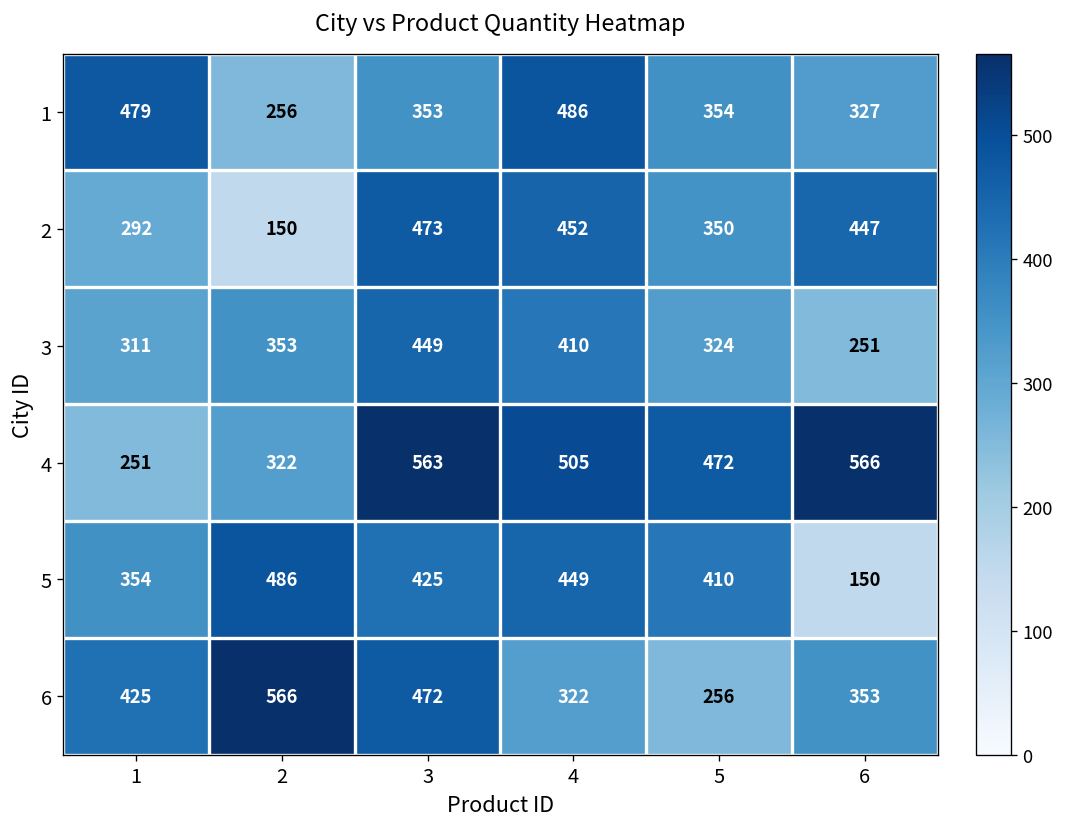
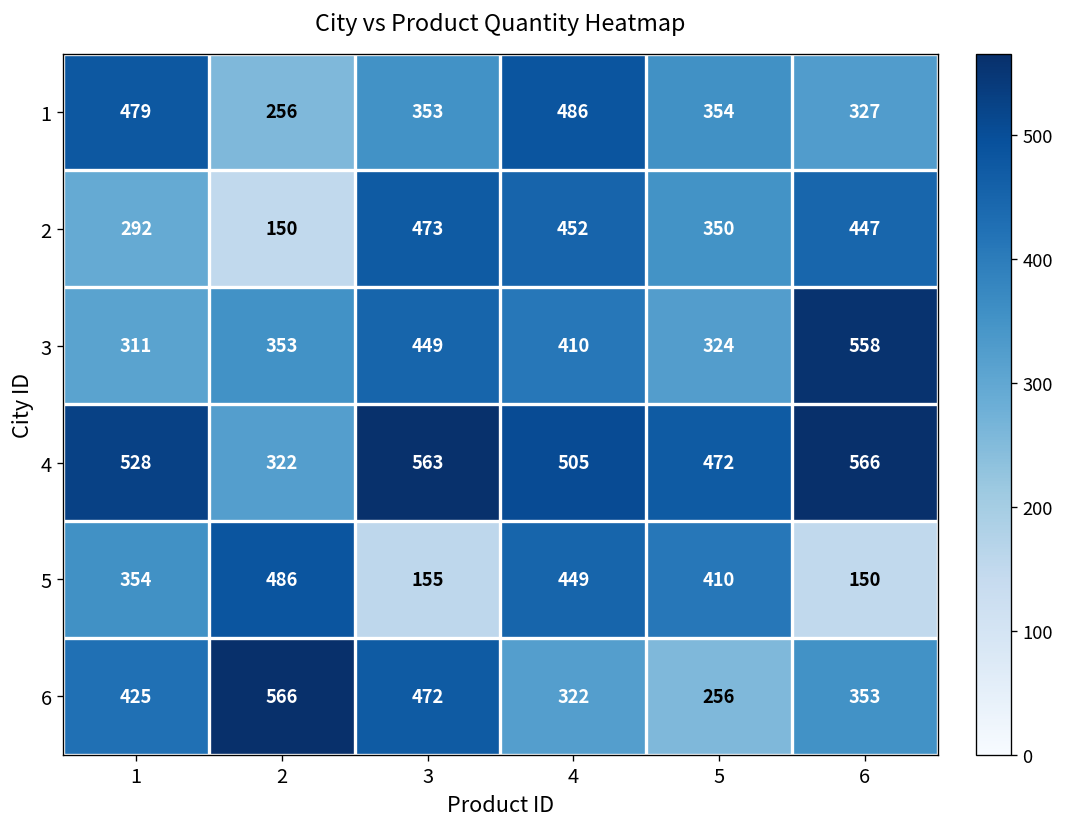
  {
    "1": {
      "1": 479,
      "2": 256,
      "3": 353,
      "4": 486,
      "5": 354,
      "6": 327
    },
    "2": {
      "1": 292,
      "2": 150,
      "3": 473,
      "4": 452,
      "5": 350,
      "6": 447
    },
    "3": {
      "1": 311,
      "2": 353,
      "3": 449,
      "4": 410,
      "5": 324,
-     "6": 251
+     "6": 558
    },
    "4": {
-     "1": 251,
+     "1": 528,
      "2": 322,
      "3": 563,
      "4": 505,
      "5": 472,
      "6": 566
    },
    "5": {
      "1": 354,
      "2": 486,
-     "3": 425,
+     "3": 155,
      "4": 449,
      "5": 410,
      "6": 150
    },
    "6": {
      "1": 425,
      "2": 566,
      "3": 472,
      "4": 322,
      "5": 256,
      "6": 353
    }
  }
